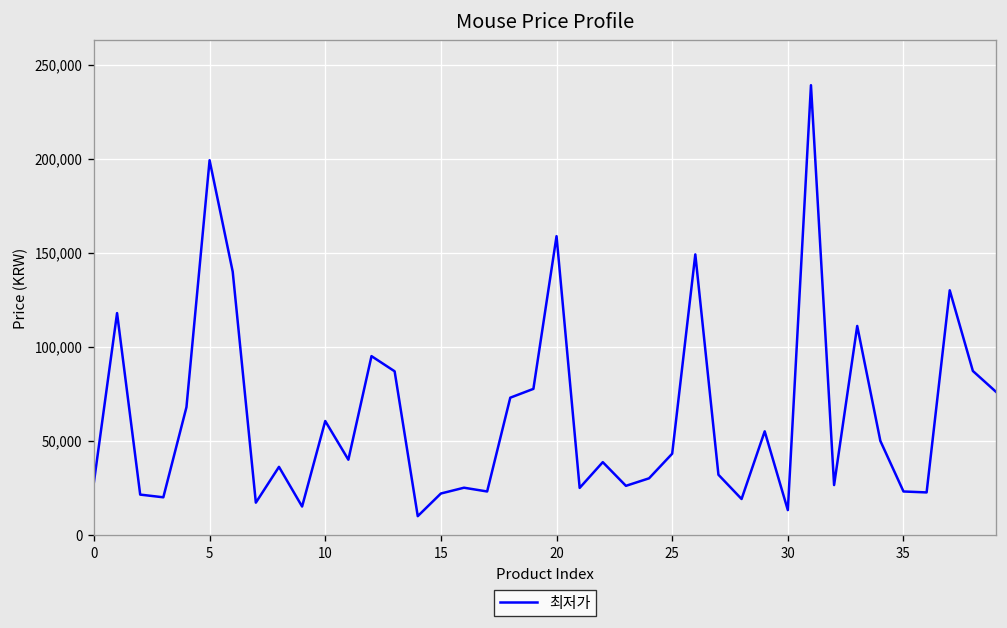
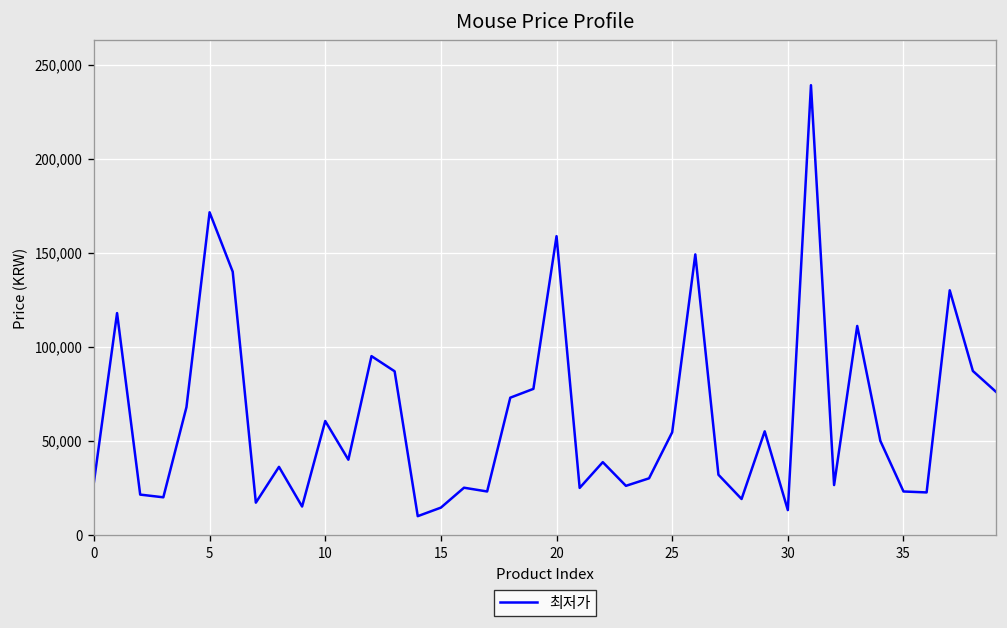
  {
    "0": "28,000",
-   "5": "199,000",
+   "5": "171,000",
    "10": "60,000",
-   "15": "22,000",
+   "15": "14,000",
    "20": "159,000",
-   "25": "43,000",
+   "25": "54,000",
    "30": "13,000",
    "35": "23,000"
  }
